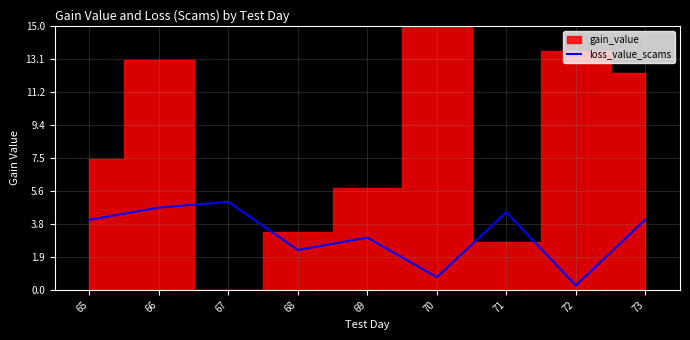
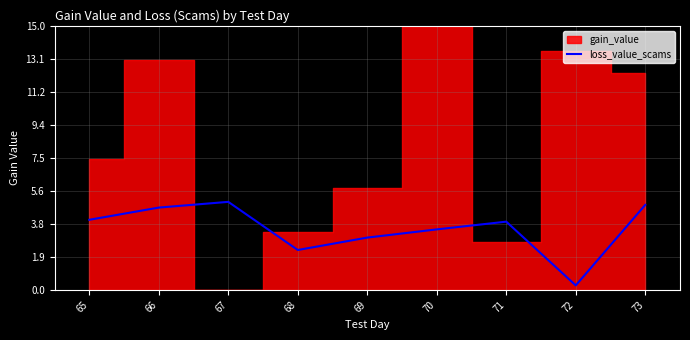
  {
    "loss_value_scams": {
      "65": 4.0,
      "66": 4.7,
      "67": 5.0,
      "68": 2.3,
      "69": 3.0,
-     "70": 0.7,
-     "71": 4.4,
+     "70": 3.4,
+     "71": 3.9,
      "72": 0.3,
-     "73": 4.0
+     "73": 4.8
    }
  }
